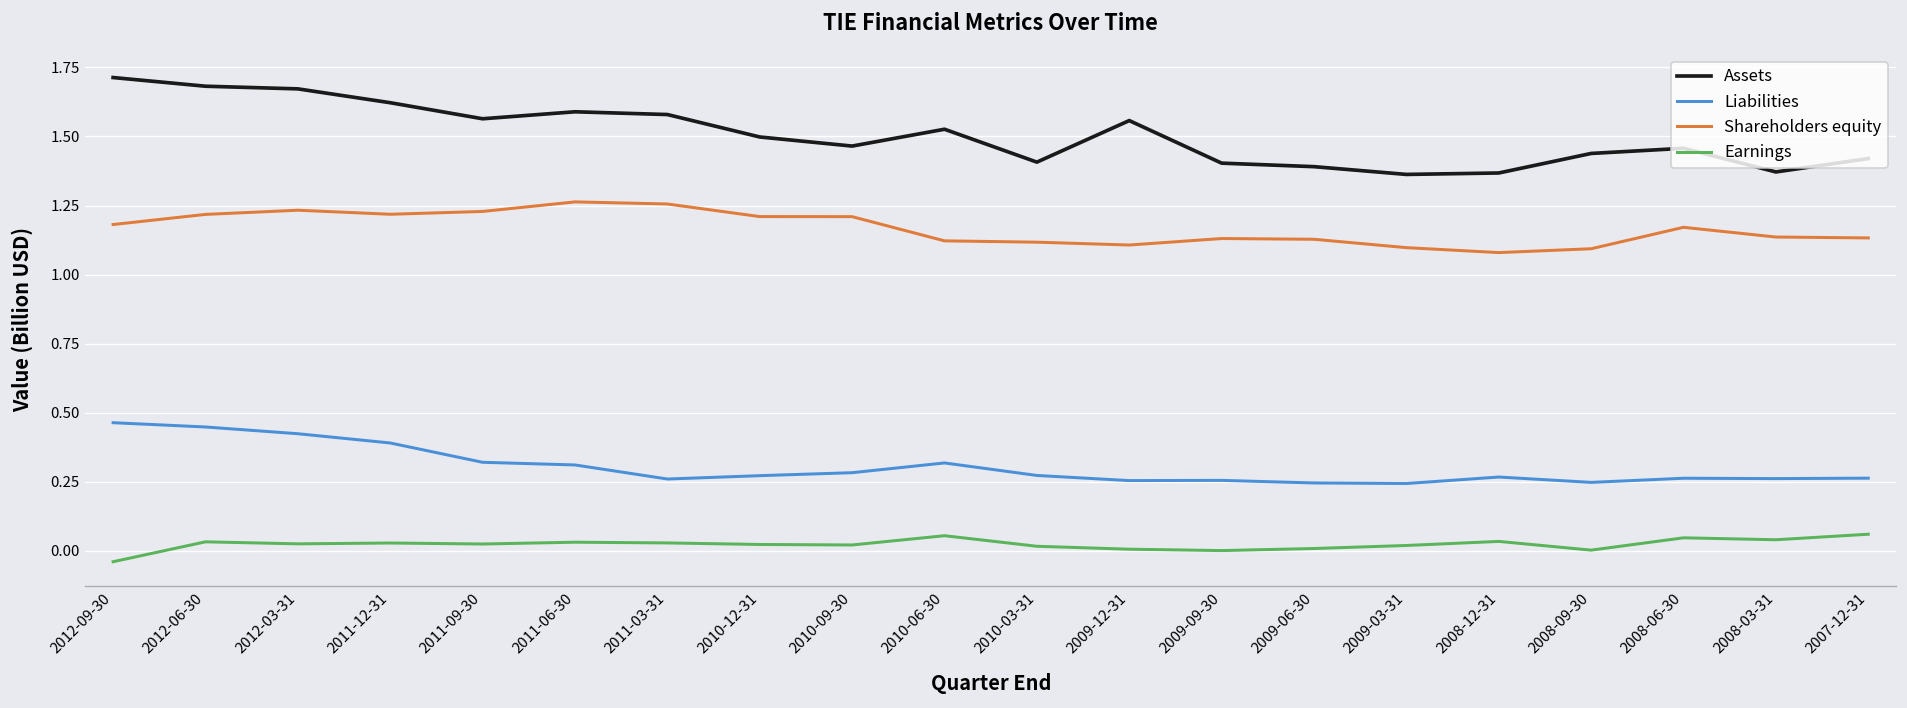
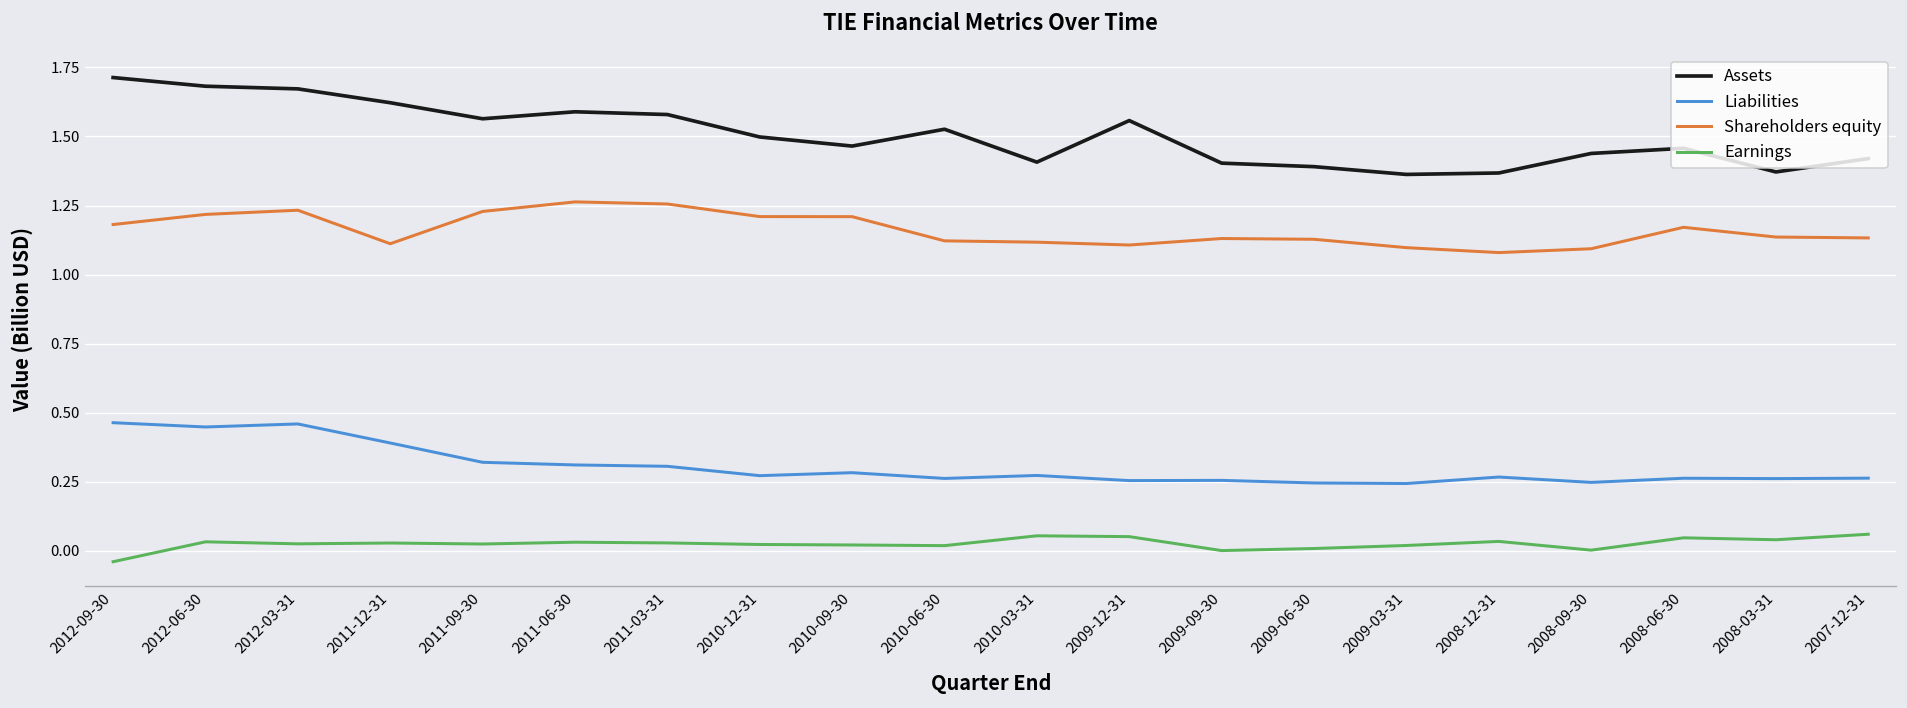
  {
    "Assets": {
      "2012-09-30": 1.71,
      "2012-06-30": 1.68,
      "2012-03-31": 1.67,
      "2011-12-31": 1.62,
      "2011-09-30": 1.56,
      "2011-06-30": 1.59,
      "2011-03-31": 1.58,
      "2010-12-31": 1.50,
      "2010-09-30": 1.47,
      "2010-06-30": 1.53,
      "2010-03-31": 1.41,
      "2009-12-31": 1.56,
      "2009-09-30": 1.40,
      "2009-06-30": 1.39,
      "2009-03-31": 1.36,
      "2008-12-31": 1.37,
      "2008-09-30": 1.44,
      "2008-03-31": 1.37
    },
    "Liabilities": {
      "2012-09-30": 0.46,
      "2012-06-30": 0.45,
-     "2012-03-31": 0.42,
+     "2012-03-31": 0.46,
      "2011-12-31": 0.39,
      "2011-09-30": 0.32,
      "2011-06-30": 0.31,
-     "2011-03-31": 0.26,
+     "2011-03-31": 0.31,
      "2010-12-31": 0.27,
      "2010-09-30": 0.28,
-     "2010-06-30": 0.32,
+     "2010-06-30": 0.26,
      "2010-03-31": 0.27,
      "2009-12-31": 0.25,
      "2009-09-30": 0.26,
      "2009-06-30": 0.25,
      "2009-03-31": 0.24,
      "2008-12-31": 0.27,
      "2008-09-30": 0.25,
      "2008-06-30": 0.26,
      "2008-03-31": 0.26,
      "2007-12-31": 0.26
    },
    "Shareholders equity": {
      "2012-09-30": 1.18,
      "2012-06-30": 1.22,
      "2012-03-31": 1.23,
-     "2011-12-31": 1.22,
+     "2011-12-31": 1.11,
      "2011-09-30": 1.23,
      "2011-06-30": 1.26,
      "2011-03-31": 1.26,
      "2010-12-31": 1.21,
      "2010-09-30": 1.21,
      "2010-06-30": 1.12,
      "2010-03-31": 1.12,
      "2009-12-31": 1.11,
      "2009-09-30": 1.13,
      "2009-06-30": 1.13,
      "2009-03-31": 1.10,
      "2008-12-31": 1.08,
      "2008-09-30": 1.09,
      "2008-06-30": 1.17,
      "2008-03-31": 1.14,
      "2007-12-31": 1.13
    },
    "Earnings": {
      "2012-09-30": -0.04,
      "2012-06-30": 0.03,
      "2012-03-31": 0.03,
      "2011-12-31": 0.03,
      "2011-09-30": 0.03,
      "2011-06-30": 0.03,
      "2011-03-31": 0.03,
      "2010-12-31": 0.02,
      "2010-09-30": 0.02,
-     "2010-06-30": 0.06,
-     "2010-03-31": 0.02,
-     "2009-12-31": 0.01,
+     "2010-06-30": 0.02,
+     "2010-03-31": 0.05,
+     "2009-12-31": 0.05,
      "2009-09-30": 0.00,
      "2009-06-30": 0.01,
      "2009-03-31": 0.02,
      "2008-12-31": 0.03,
      "2008-09-30": 0.00,
      "2008-06-30": 0.05,
      "2008-03-31": 0.04,
      "2007-12-31": 0.06
    }
  }
